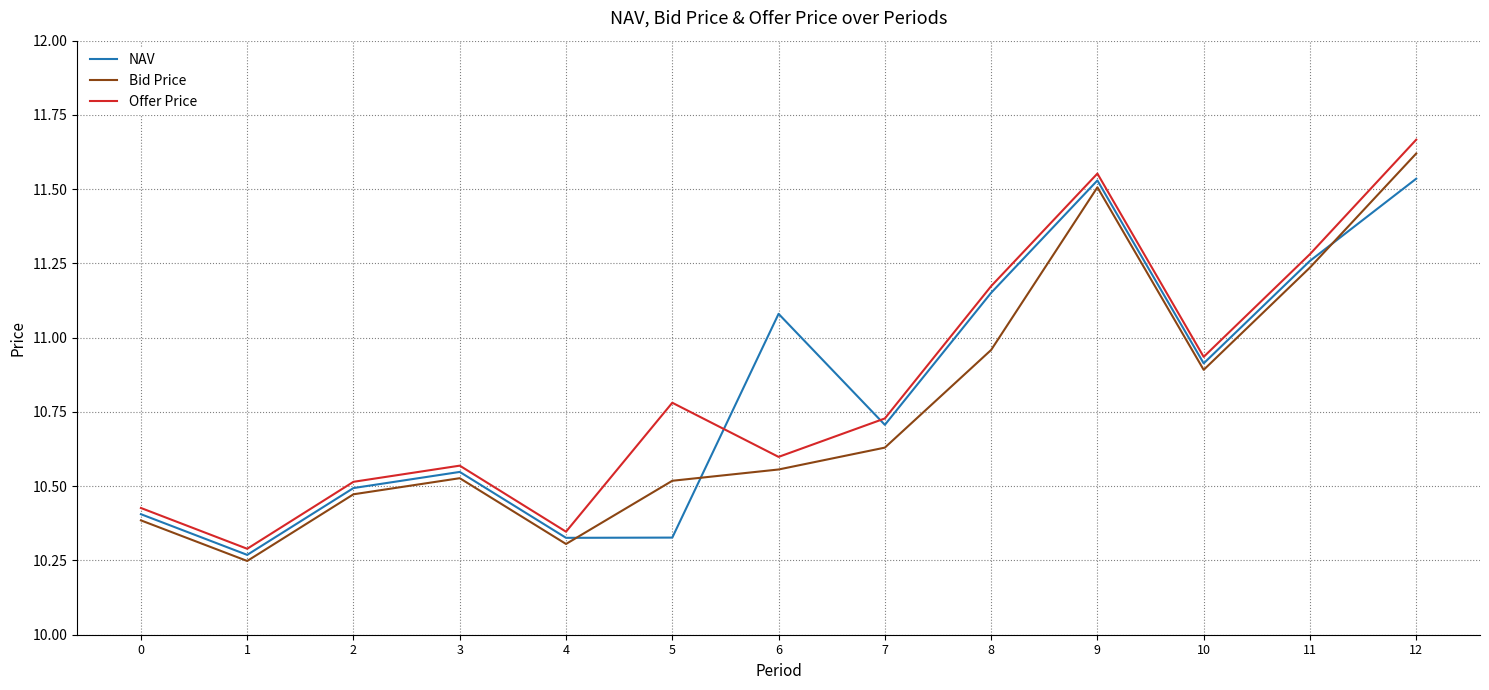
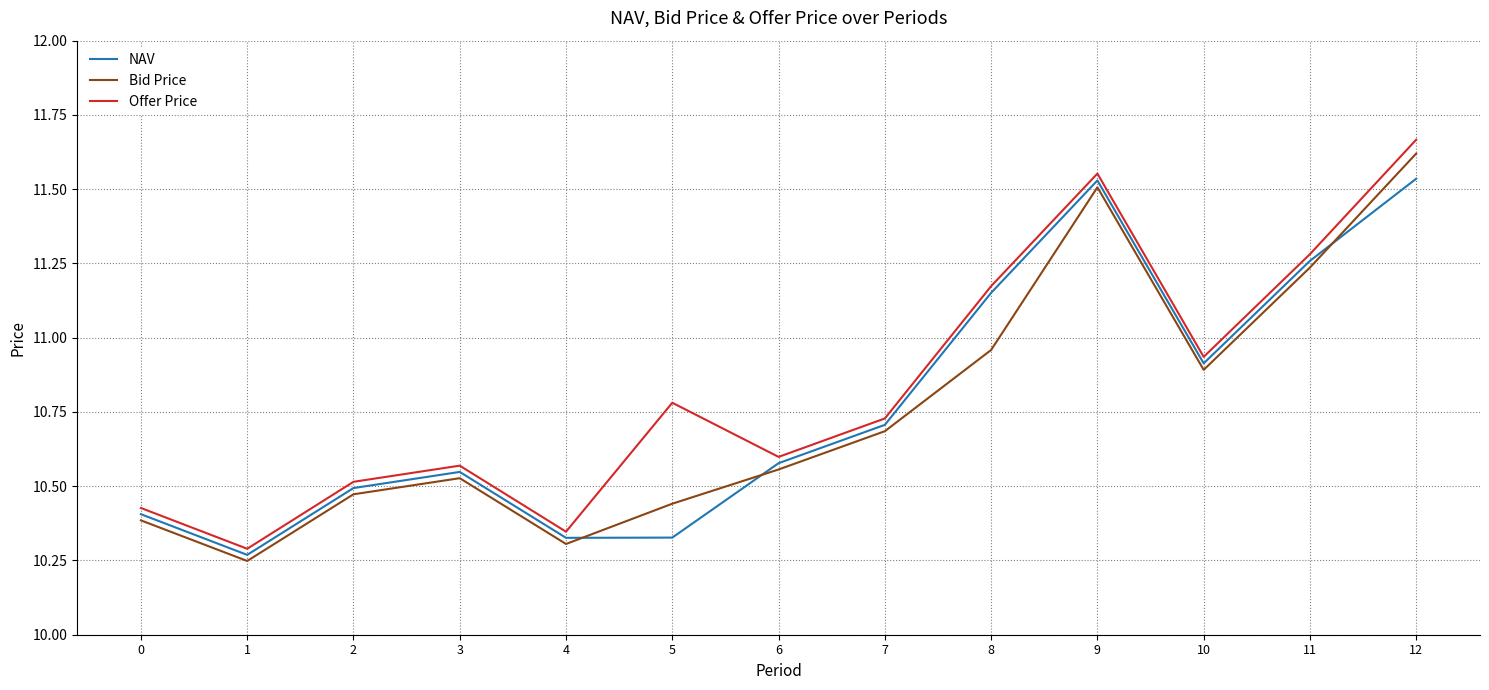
  {
    "NAV": {
      "0": 10.41,
      "1": 10.27,
      "2": 10.49,
      "3": 10.55,
      "4": 10.33,
      "5": 10.33,
-     "6": 11.08,
+     "6": 10.58,
      "7": 10.71,
      "8": 11.15,
      "9": 11.53,
      "10": 10.91,
      "11": 11.26,
      "12": 11.54
    },
    "Bid Price": {
      "0": 10.39,
      "1": 10.25,
      "2": 10.47,
      "3": 10.53,
      "4": 10.31,
-     "5": 10.52,
+     "5": 10.44,
      "6": 10.56,
-     "7": 10.63,
+     "7": 10.69,
      "8": 10.96,
      "9": 11.51,
      "10": 10.89,
      "11": 11.24,
      "12": 11.62
    },
    "Offer Price": {
      "0": 10.43,
      "1": 10.29,
      "2": 10.51,
      "3": 10.57,
      "4": 10.35,
      "5": 10.78,
      "6": 10.60,
      "7": 10.73,
      "8": 11.17,
      "9": 11.55,
      "10": 10.94,
      "11": 11.28,
      "12": 11.67
    }
  }
